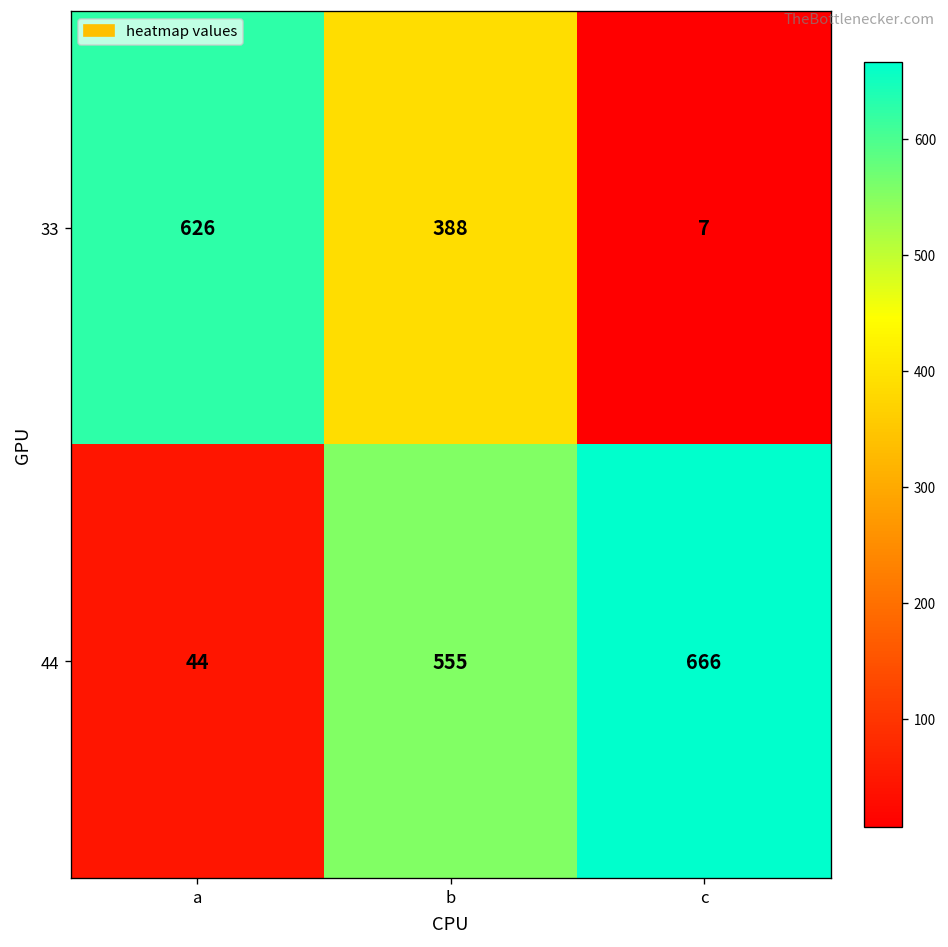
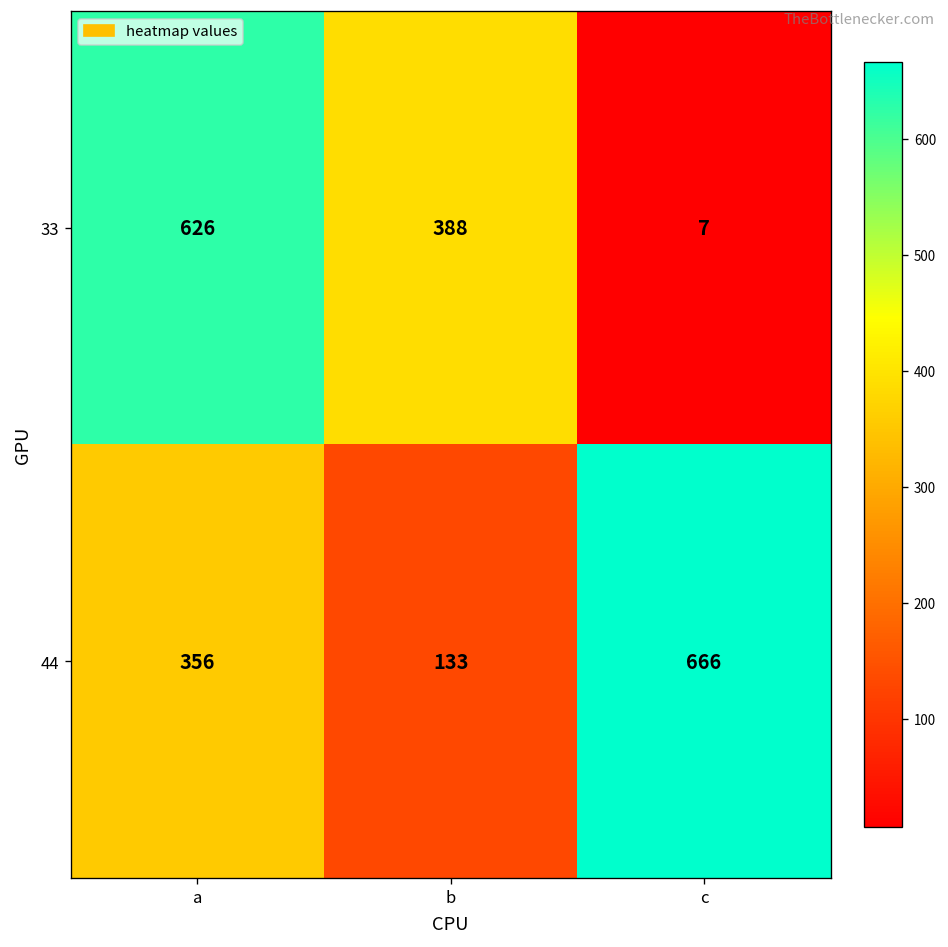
  {
    "33": {
      "a": 626,
      "b": 388,
      "c": 7
    },
    "44": {
-     "a": 44,
-     "b": 555,
+     "a": 356,
+     "b": 133,
      "c": 666
    }
  }
